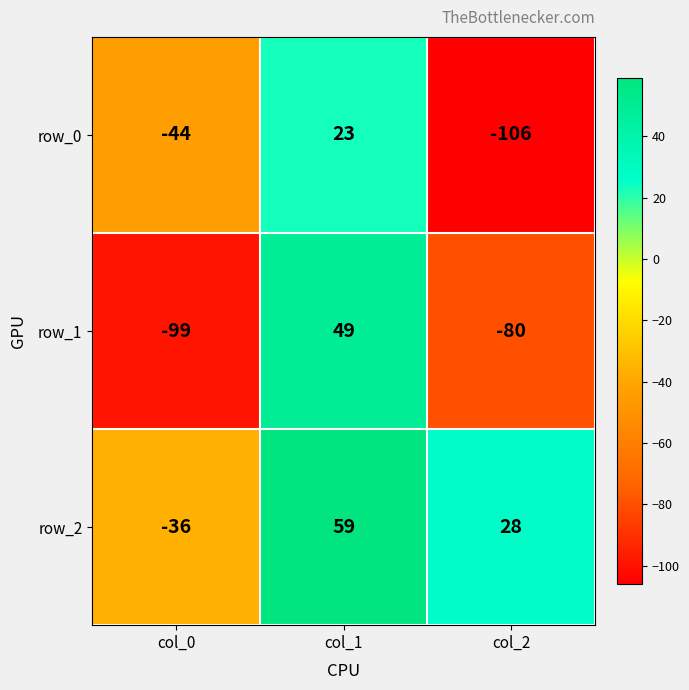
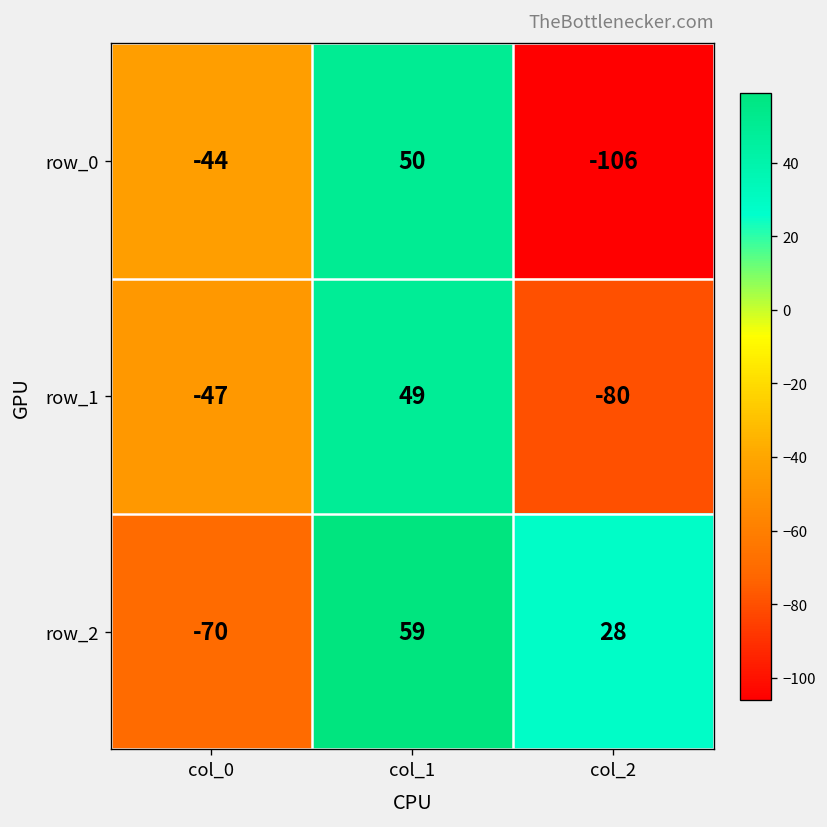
  {
    "row_0": {
      "col_0": -44,
-     "col_1": 23,
+     "col_1": 50,
      "col_2": -106
    },
    "row_1": {
-     "col_0": -99,
+     "col_0": -47,
      "col_1": 49,
      "col_2": -80
    },
    "row_2": {
-     "col_0": -36,
+     "col_0": -70,
      "col_1": 59,
      "col_2": 28
    }
  }
